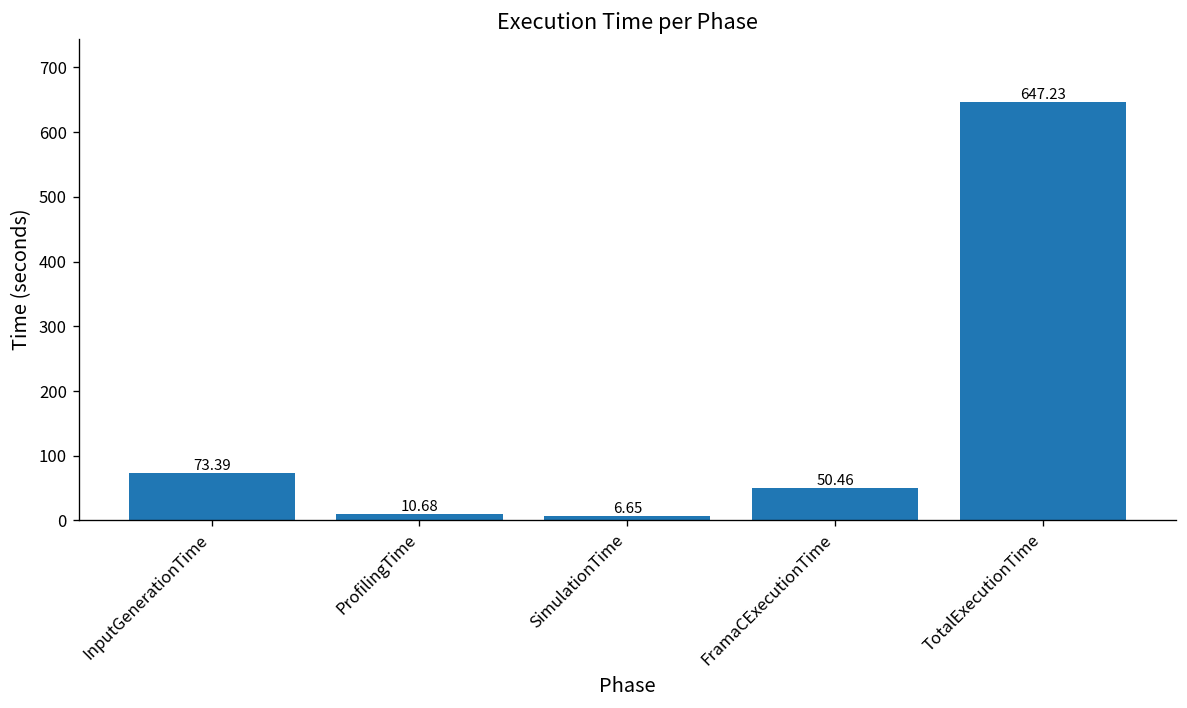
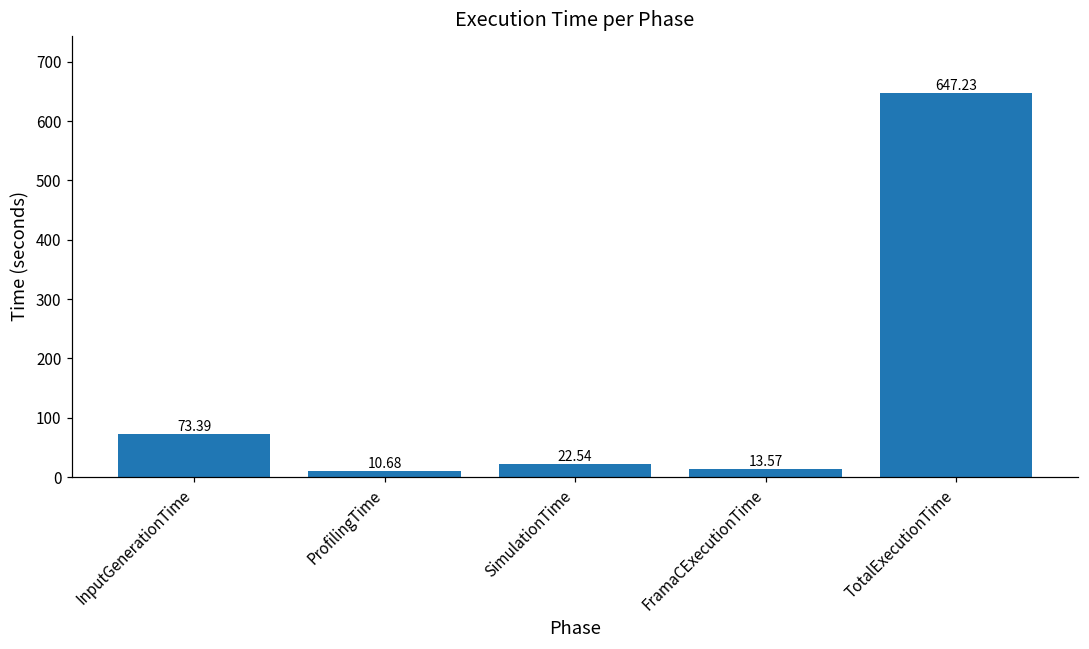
  {
    "InputGenerationTime": 73.39,
    "ProfilingTime": 10.68,
-   "SimulationTime": 6.65,
-   "FramaCExecutionTime": 50.46,
+   "SimulationTime": 22.54,
+   "FramaCExecutionTime": 13.57,
    "TotalExecutionTime": 647.23
  }
